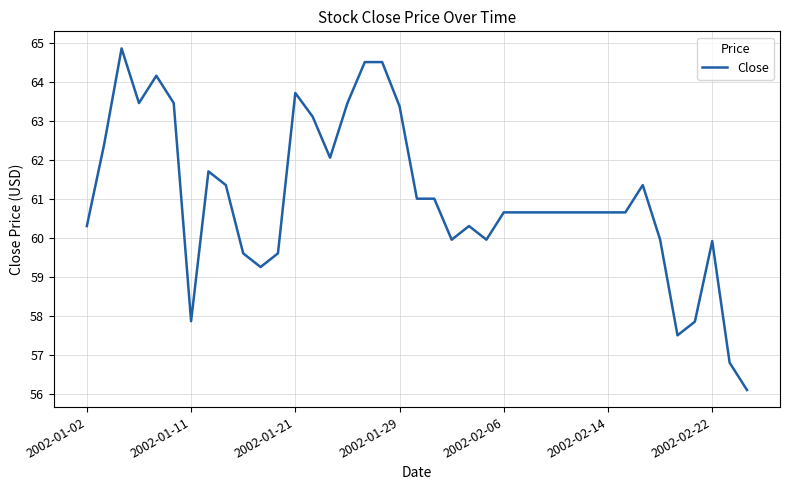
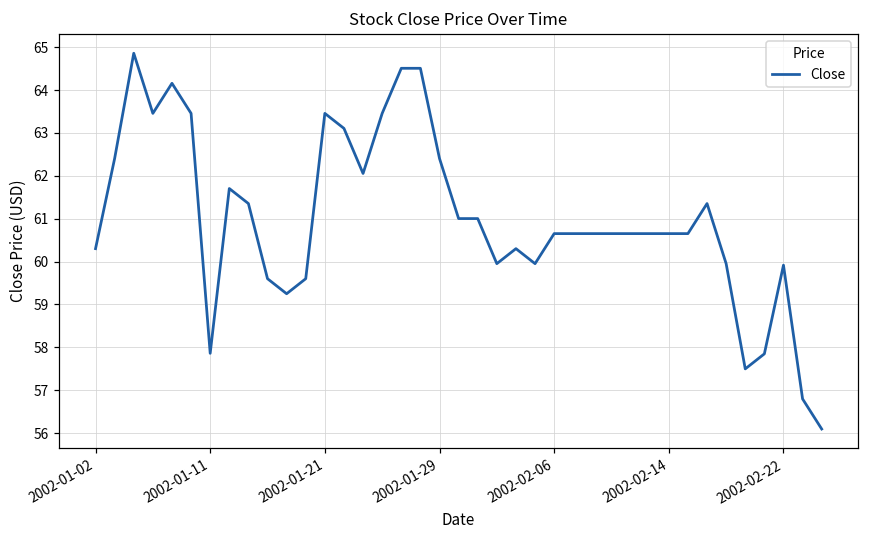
  {
    "2002-01-02": 60.3,
    "2002-01-11": 57.9,
-   "2002-01-21": 63.7,
-   "2002-01-29": 63.4,
+   "2002-01-21": 63.5,
+   "2002-01-29": 62.4,
    "2002-02-06": 60.7,
    "2002-02-14": 60.7,
    "2002-02-22": 59.9
  }
